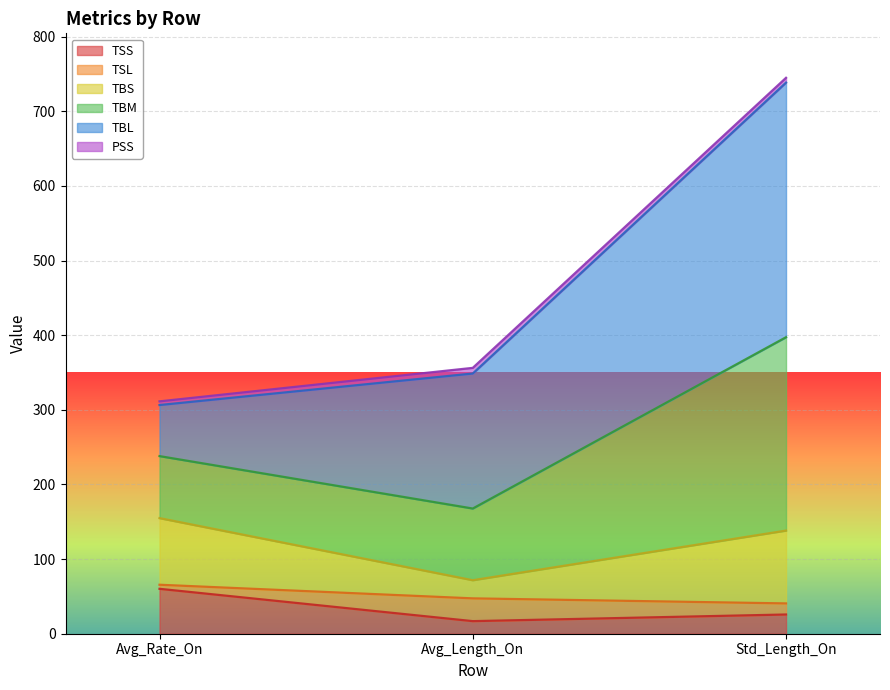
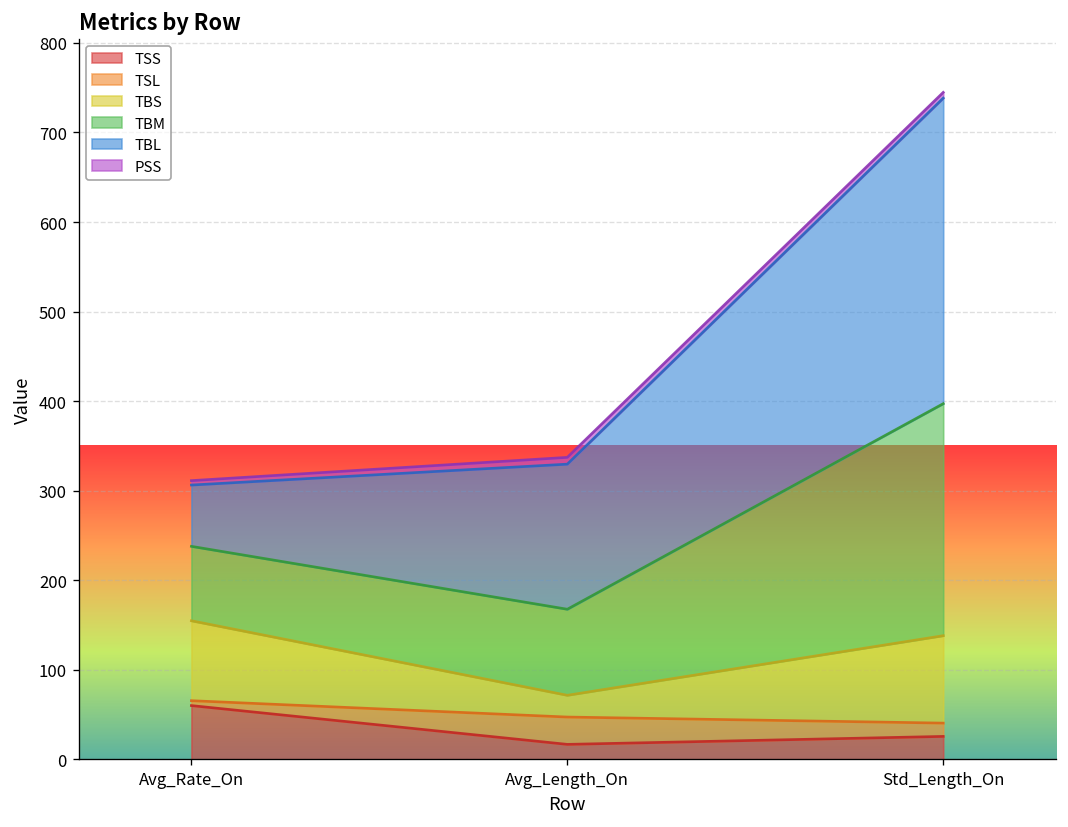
  {
    "TSS": {
      "Avg_Rate_On": 60,
      "Avg_Length_On": 20,
      "Std_Length_On": 30
    },
    "TSL": {
      "Avg_Rate_On": 10,
      "Avg_Length_On": 30,
      "Std_Length_On": 10
    },
    "TBS": {
      "Avg_Rate_On": 90,
      "Avg_Length_On": 20,
      "Std_Length_On": 100
    },
    "TBM": {
      "Avg_Rate_On": 80,
      "Avg_Length_On": 100,
      "Std_Length_On": 260
    },
    "TBL": {
      "Avg_Rate_On": 70,
-     "Avg_Length_On": 180,
+     "Avg_Length_On": 160,
      "Std_Length_On": 340
    },
    "PSS": {
      "Avg_Rate_On": 0,
      "Avg_Length_On": 10,
      "Std_Length_On": 10
    }
  }
